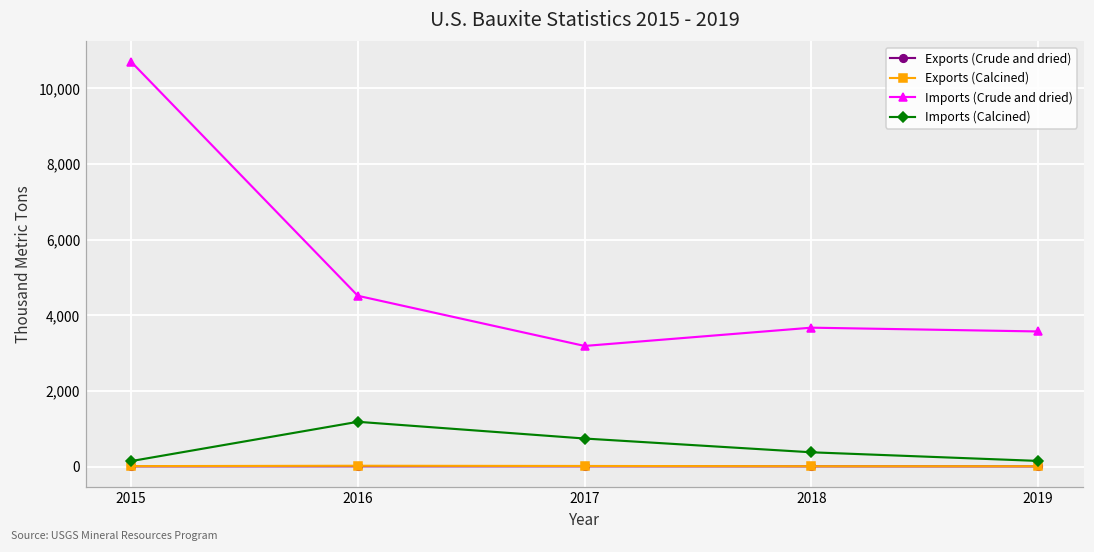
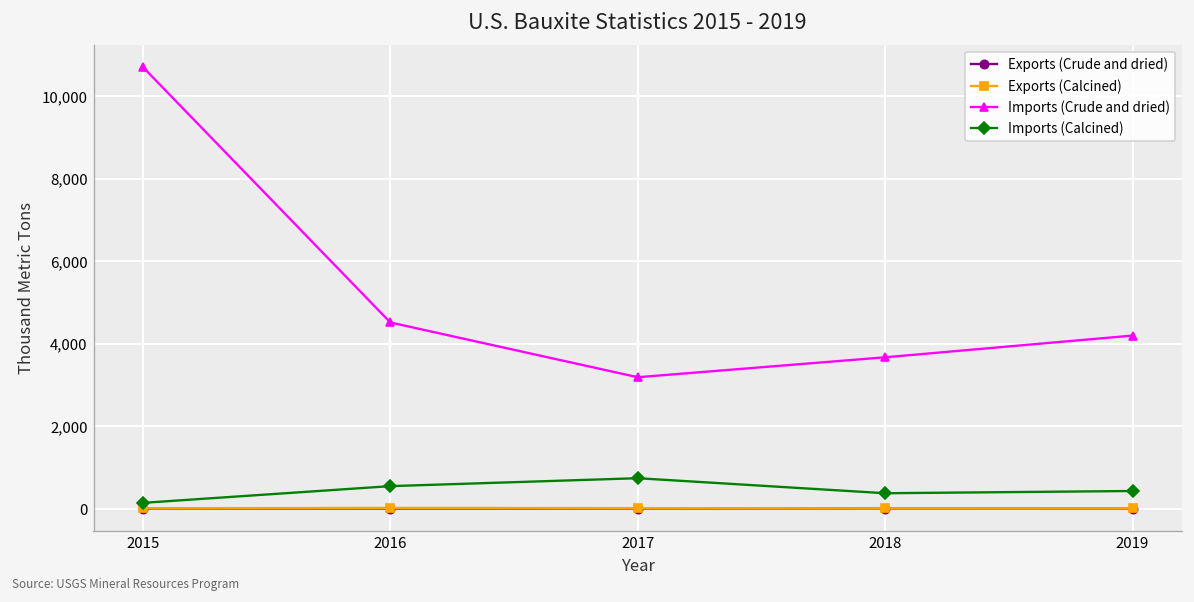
  {
    "Exports (Calcined)": {
      "2015": "0",
      "2016": "0",
      "2017": "0",
      "2018": "0",
      "2019": "0"
    },
    "Imports (Crude and dried)": {
      "2015": "10,700",
      "2016": "4,500",
      "2017": "3,200",
      "2018": "3,700",
-     "2019": "3,600"
+     "2019": "4,200"
    },
    "Imports (Calcined)": {
      "2015": "100",
-     "2016": "1,200",
+     "2016": "500",
      "2017": "700",
      "2018": "400",
-     "2019": "100"
+     "2019": "400"
    }
  }
